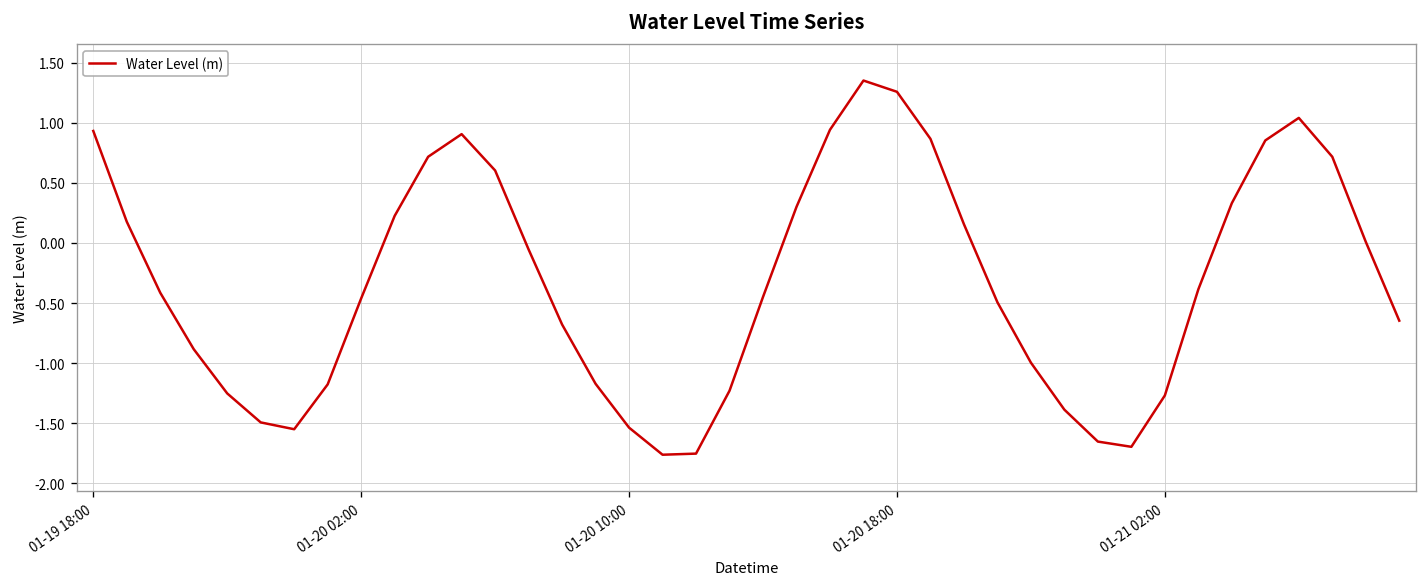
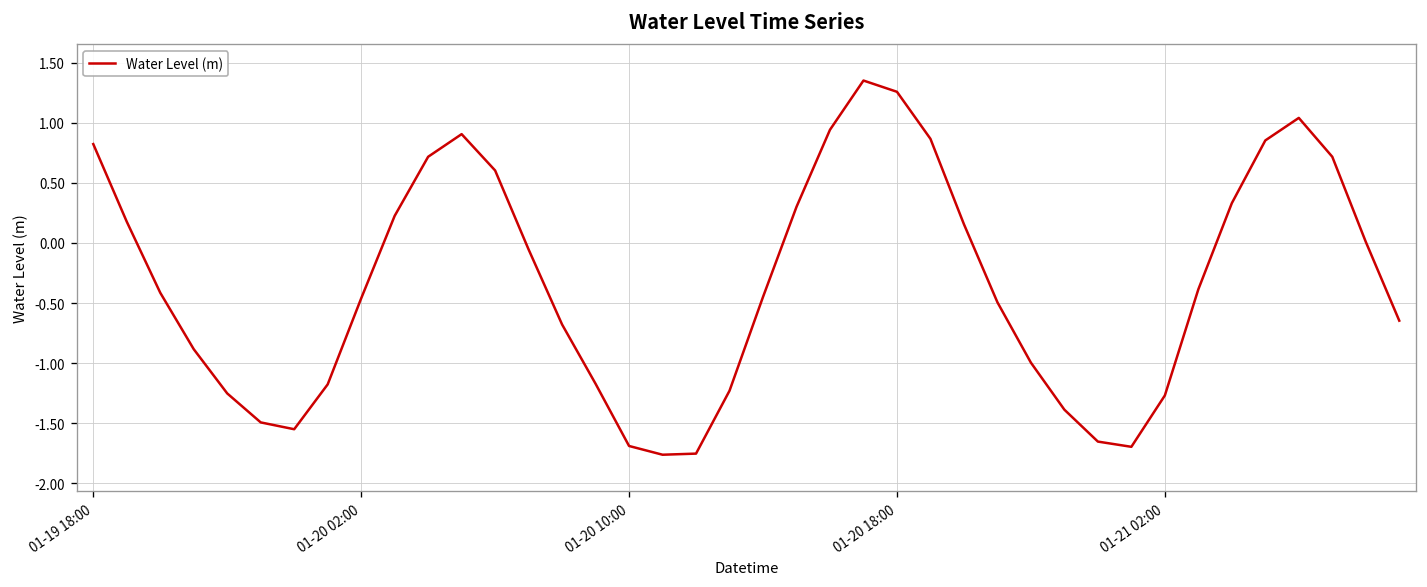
  {
-   "01-19 18:00": 0.93,
+   "01-19 18:00": 0.82,
    "01-20 02:00": -0.46,
-   "01-20 10:00": -1.54,
+   "01-20 10:00": -1.69,
    "01-20 18:00": 1.26,
    "01-21 02:00": -1.27
  }
